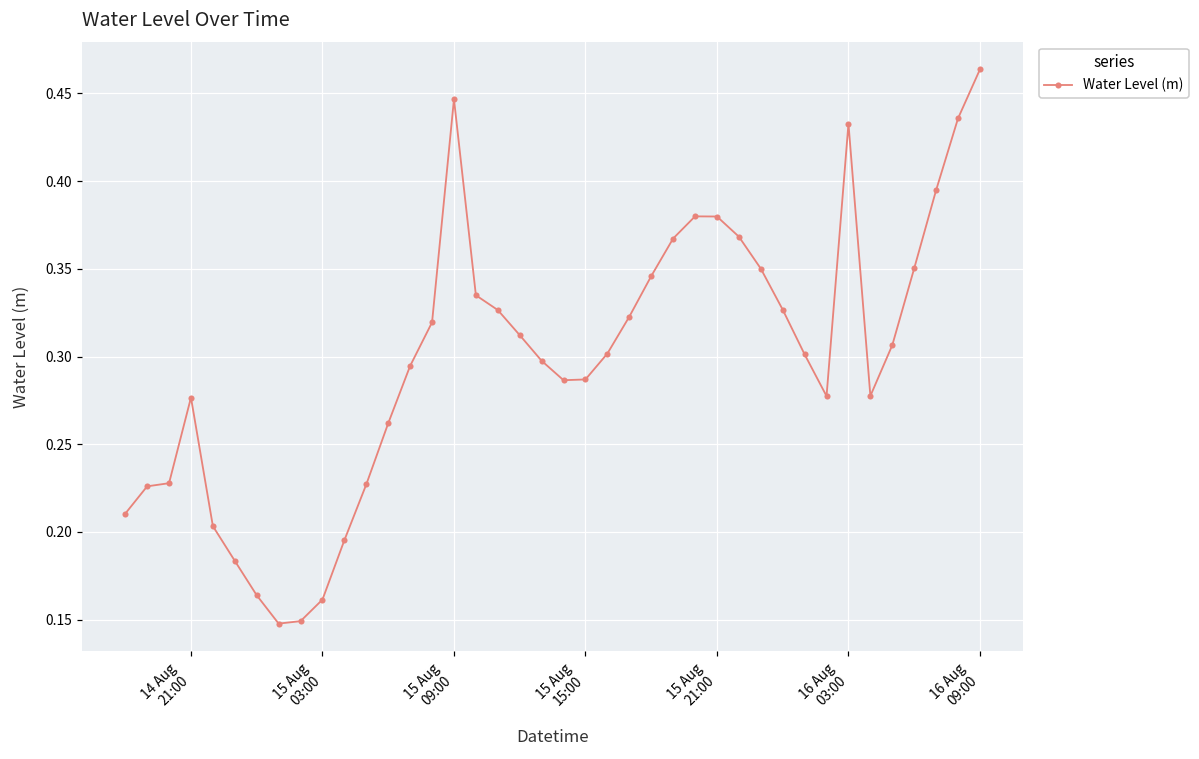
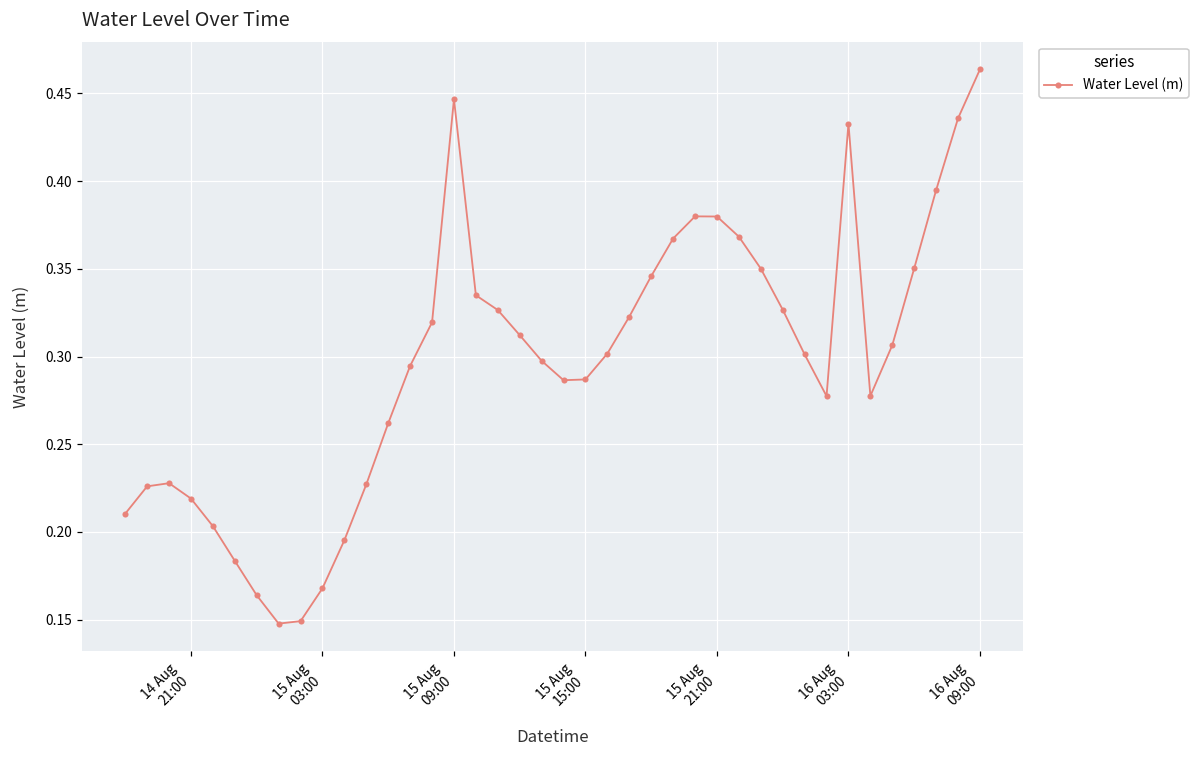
  {
-   "14 Aug 21:00": 0.277,
-   "15 Aug 03:00": 0.161,
+   "14 Aug 21:00": 0.219,
+   "15 Aug 03:00": 0.168,
    "15 Aug 09:00": 0.447,
    "15 Aug 15:00": 0.287,
    "15 Aug 21:00": 0.380,
    "16 Aug 03:00": 0.433,
    "16 Aug 09:00": 0.464
  }
